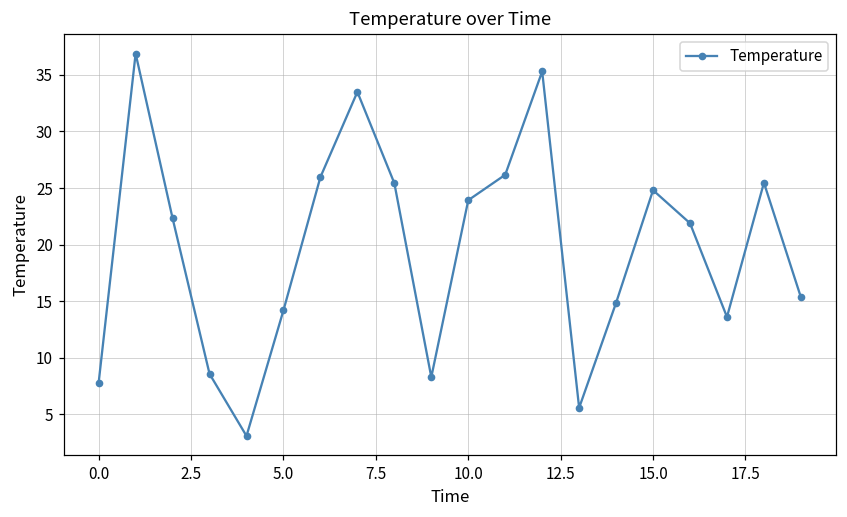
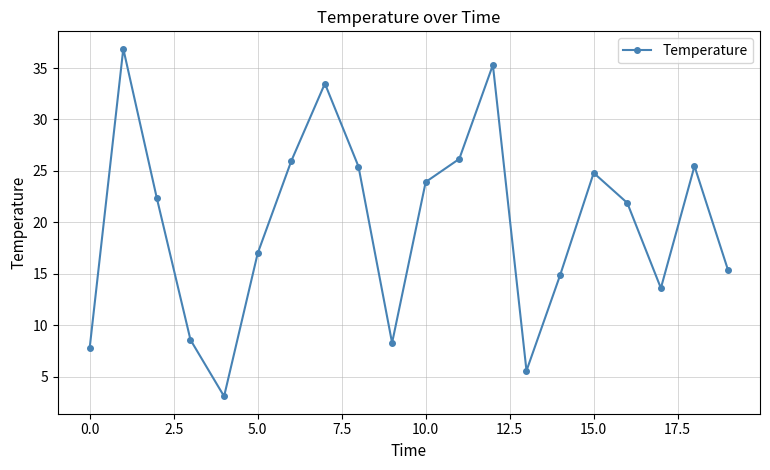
  {
    "0.0": 7.8,
-   "5.0": 14.2,
+   "5.0": 17.0,
    "10.0": 23.9,
    "15.0": 24.8
  }
